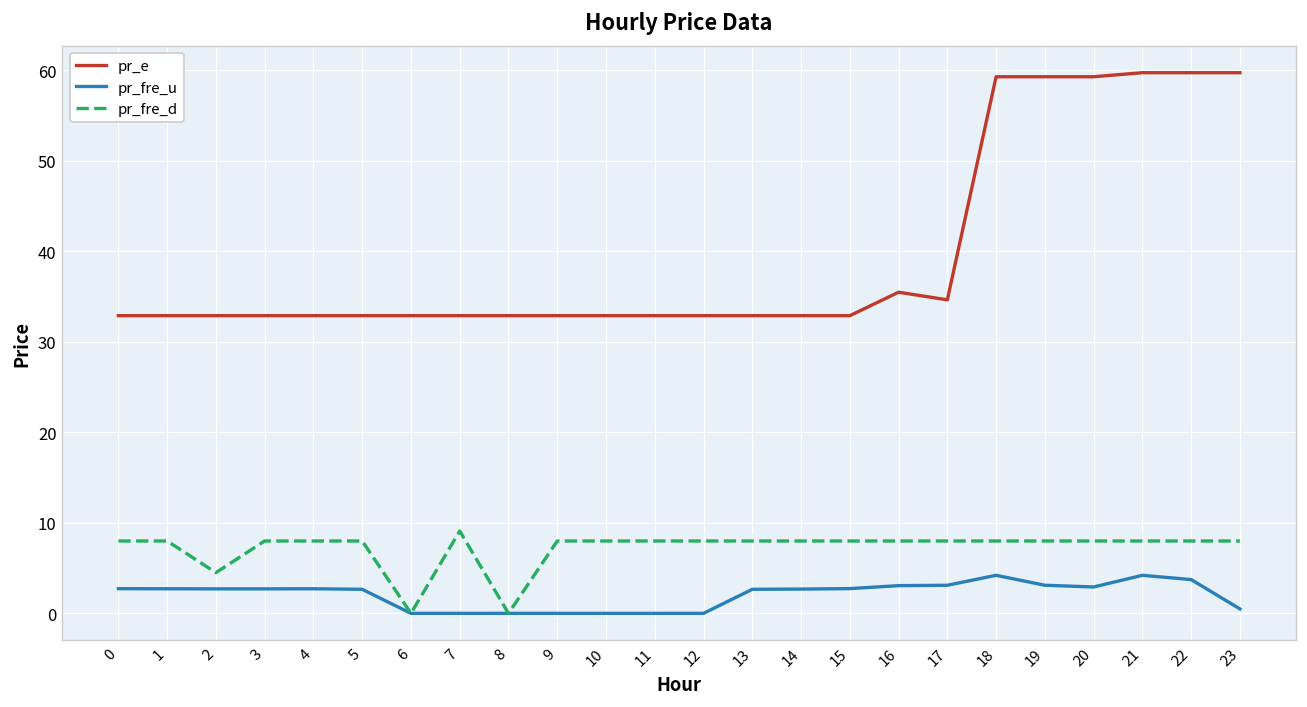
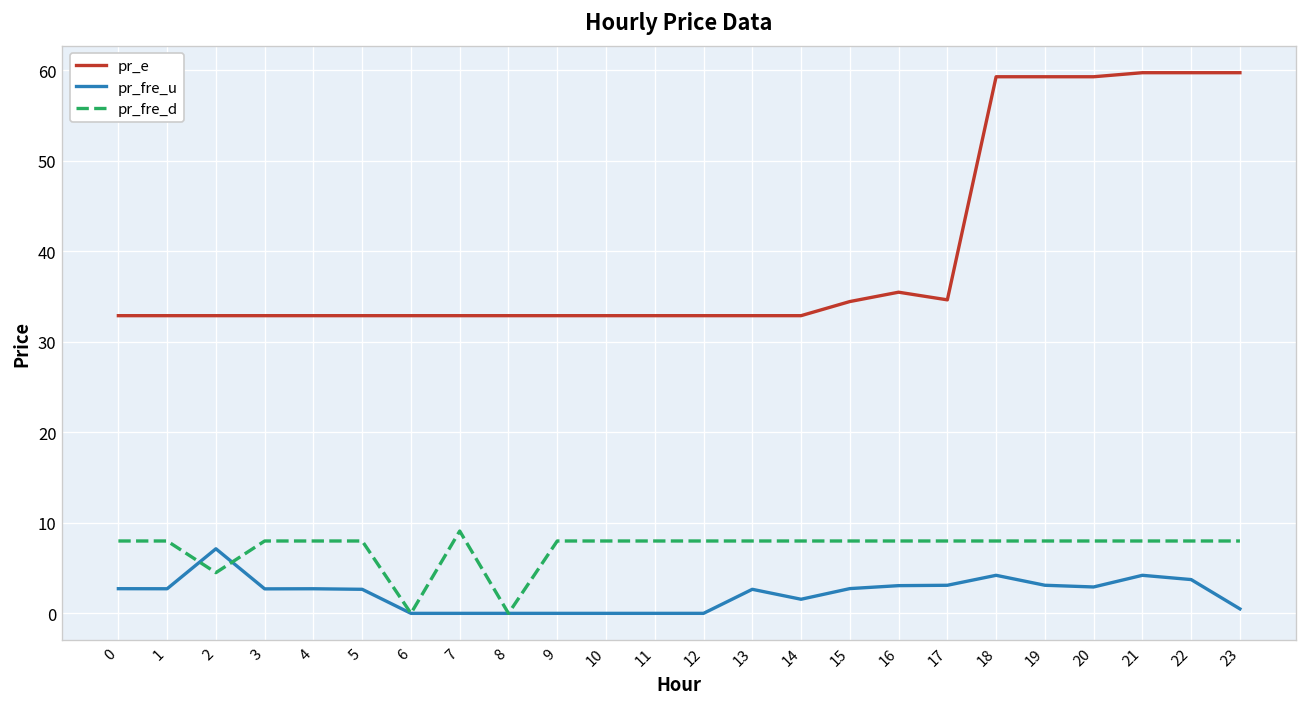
  {
    "pr_e": {
      "0": 33,
      "1": 33,
      "2": 33,
      "3": 33,
      "4": 33,
      "5": 33,
      "6": 33,
      "7": 33,
      "8": 33,
      "9": 33,
      "10": 33,
      "11": 33,
      "12": 33,
      "13": 33,
      "14": 33,
-     "15": 33,
+     "15": 34,
      "16": 35,
      "17": 35,
      "18": 59,
      "19": 59,
      "20": 59,
      "21": 60,
      "22": 60,
      "23": 60
    },
    "pr_fre_u": {
      "0": 3,
      "1": 3,
-     "2": 3,
+     "2": 7,
      "3": 3,
      "4": 3,
      "5": 3,
      "7": 0,
      "9": 0,
      "10": 0,
      "11": 0,
      "12": 0,
      "13": 3,
-     "14": 3,
+     "14": 2,
      "15": 3,
      "16": 3,
      "17": 3,
      "18": 4,
      "19": 3,
      "20": 3,
      "21": 4,
      "22": 4,
      "23": 0
    },
    "pr_fre_d": {
      "0": 8,
      "1": 8,
      "2": 5,
      "3": 8,
      "4": 8,
      "5": 8,
      "7": 9,
      "9": 8,
      "10": 8,
      "11": 8,
      "12": 8,
      "13": 8,
      "14": 8,
      "15": 8,
      "16": 8,
      "17": 8,
      "18": 8,
      "19": 8,
      "20": 8,
      "21": 8,
      "22": 8,
      "23": 8
    }
  }
